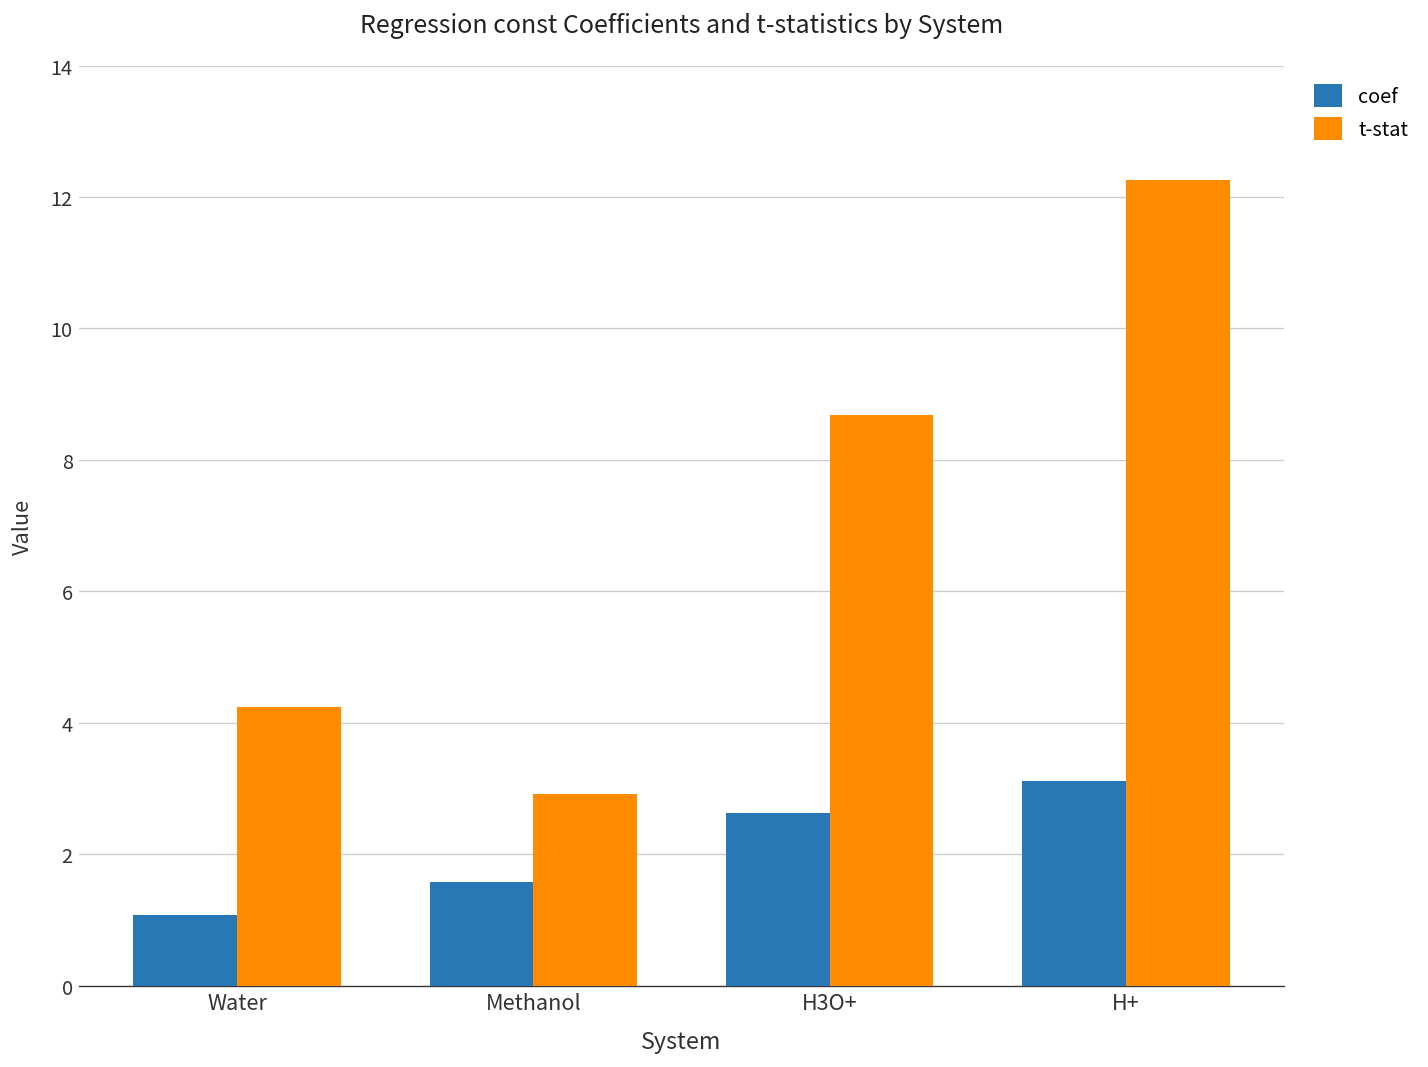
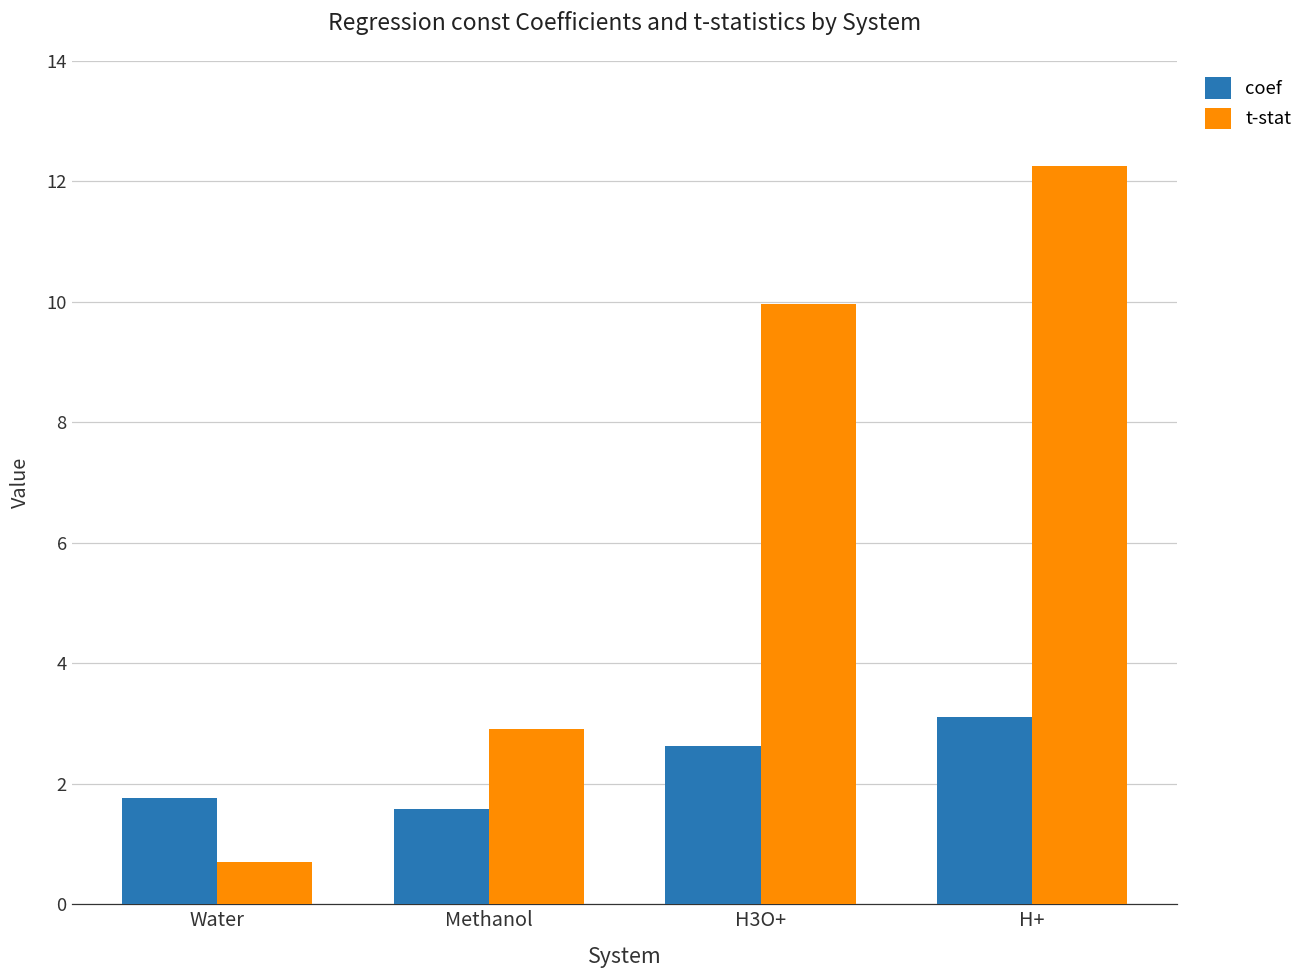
  {
    "coef": {
-     "Water": 1.1,
+     "Water": 1.8,
      "Methanol": 1.6,
      "H3O+": 2.6,
      "H+": 3.1
    },
    "t-stat": {
-     "Water": 4.2,
+     "Water": 0.7,
      "Methanol": 2.9,
-     "H3O+": 8.7,
+     "H3O+": 10.0,
      "H+": 12.3
    }
  }
